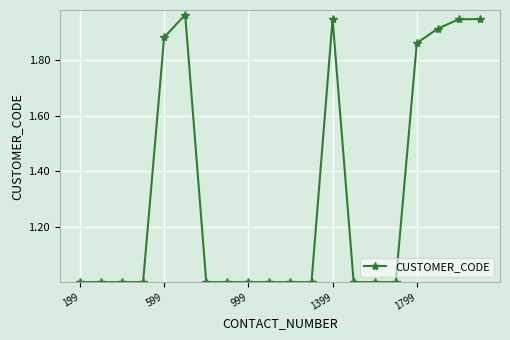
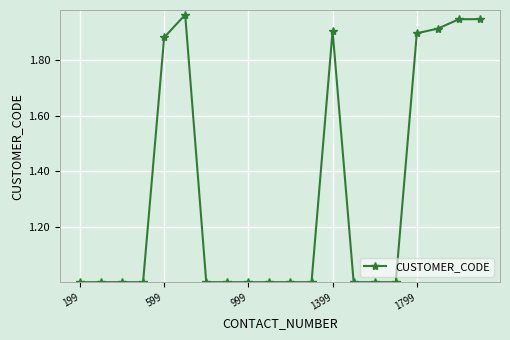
  {
    "199": 1.00,
    "599": 1.88,
    "999": 1.00,
-   "1399": 1.95,
-   "1799": 1.86
+   "1399": 1.90,
+   "1799": 1.90
  }
